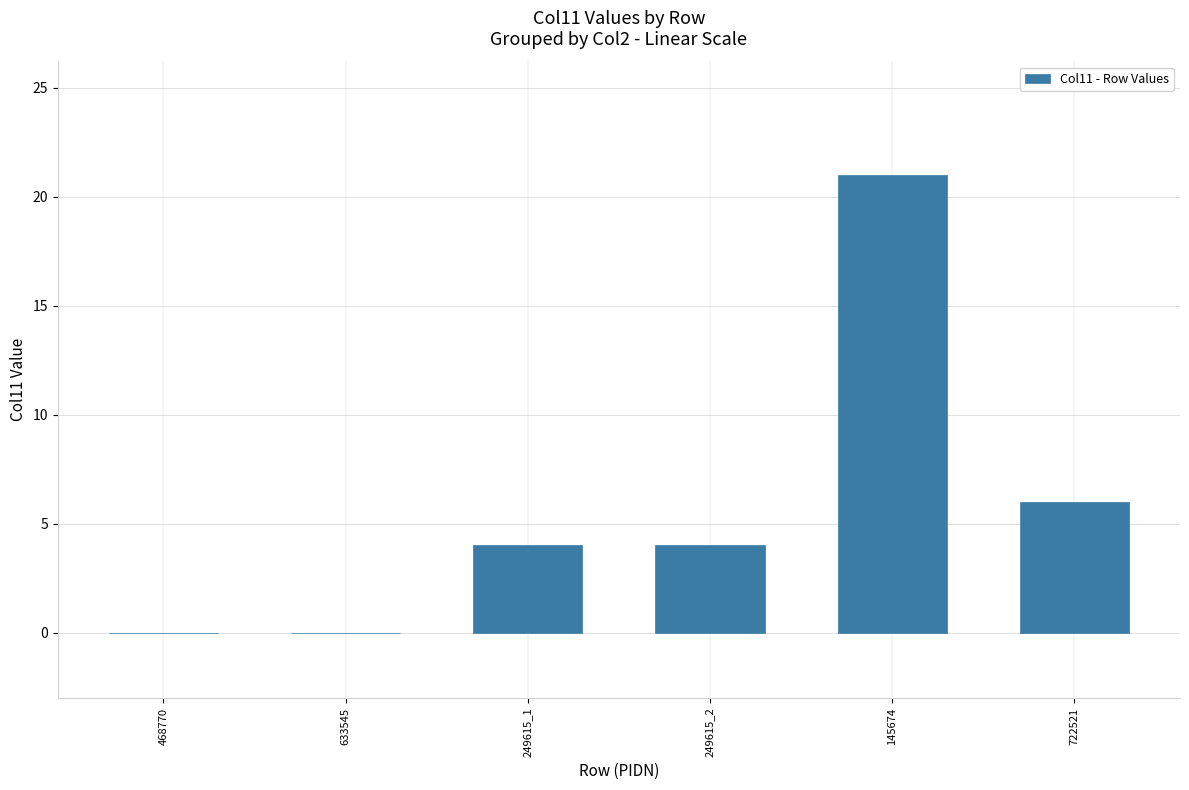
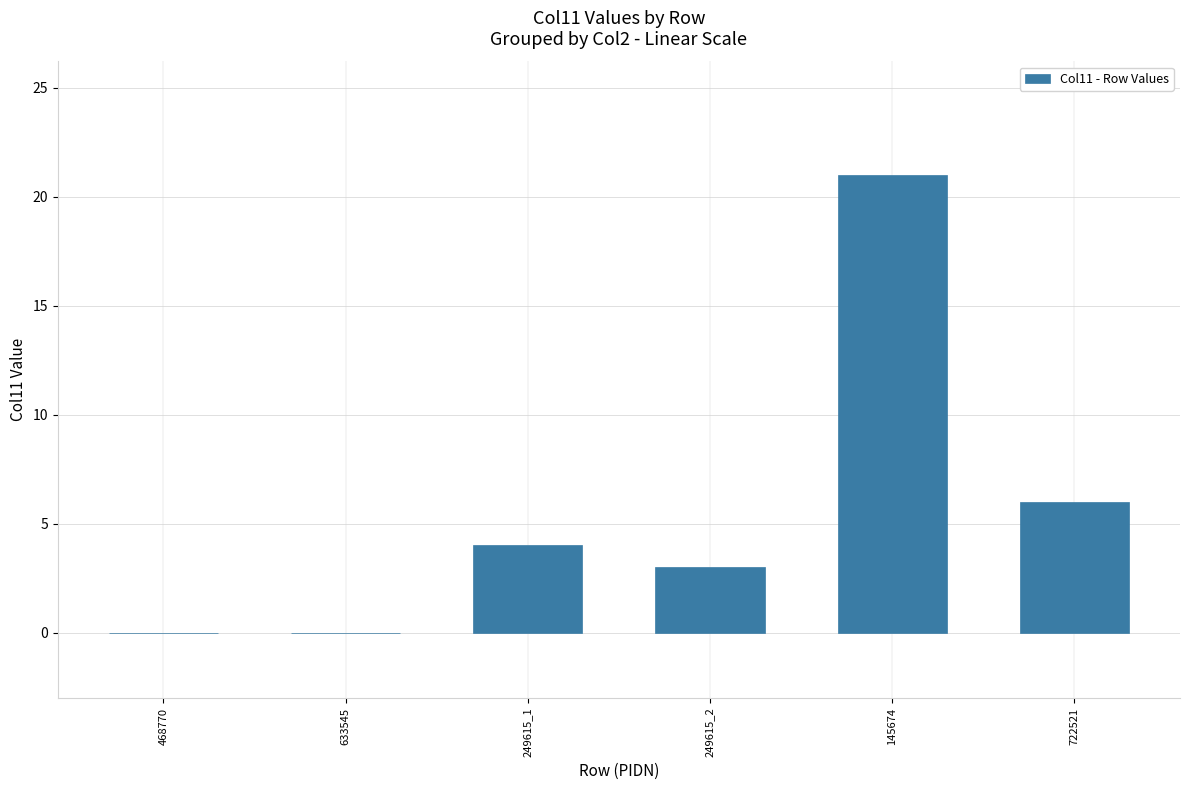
  {
    "468770": 0,
    "633545": 0,
    "249615_1": 4,
-   "249615_2": 4,
+   "249615_2": 3,
    "145674": 21,
    "722521": 6
  }
